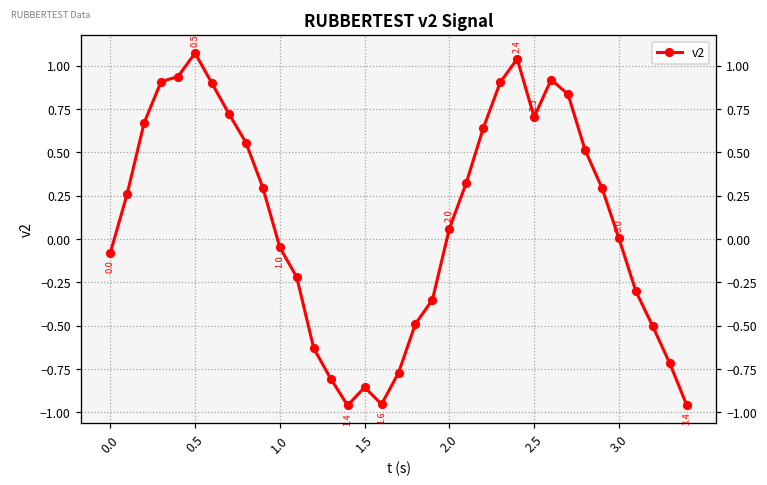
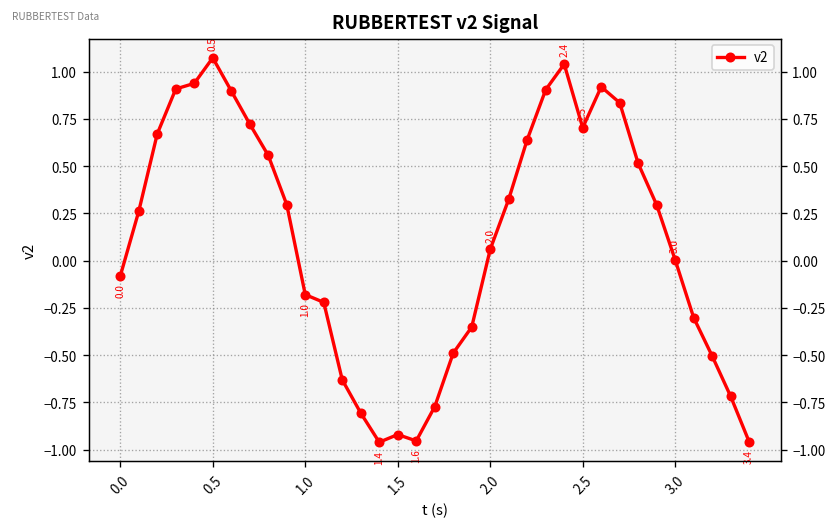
  {
-   "1.0": -0.05,
-   "1.5": -0.86
+   "1.0": -0.18,
+   "1.5": -0.92
  }
